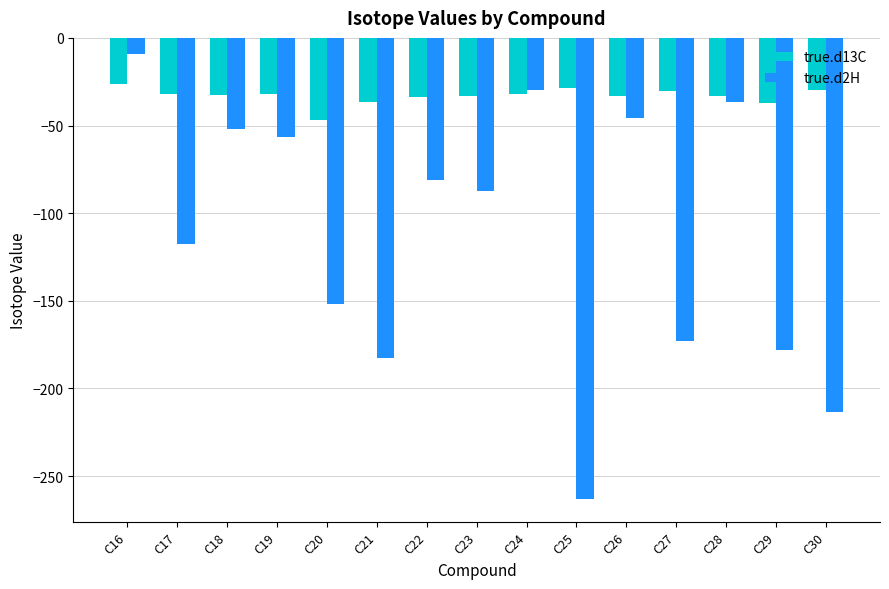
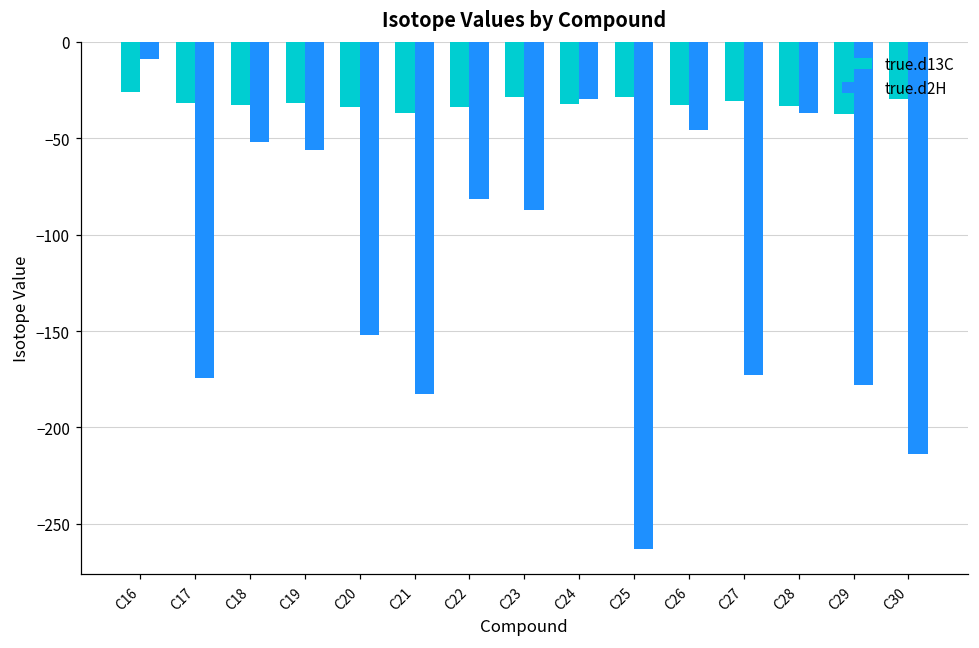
  {
    "true.d13C": {
      "C16": -26,
      "C17": -32,
      "C18": -33,
      "C19": -32,
-     "C20": -47,
+     "C20": -34,
      "C21": -37,
      "C22": -34,
-     "C23": -33,
+     "C23": -29,
      "C24": -32,
      "C25": -28,
      "C26": -33,
      "C27": -30,
      "C28": -33,
      "C29": -37,
      "C30": -30
    },
    "true.d2H": {
      "C16": -9,
-     "C17": -118,
+     "C17": -174,
      "C18": -52,
      "C19": -56,
      "C20": -152,
      "C21": -183,
      "C22": -81,
      "C23": -87,
      "C24": -30,
      "C25": -263,
      "C26": -46,
      "C27": -173,
      "C28": -37,
      "C29": -178,
      "C30": -214
    }
  }
